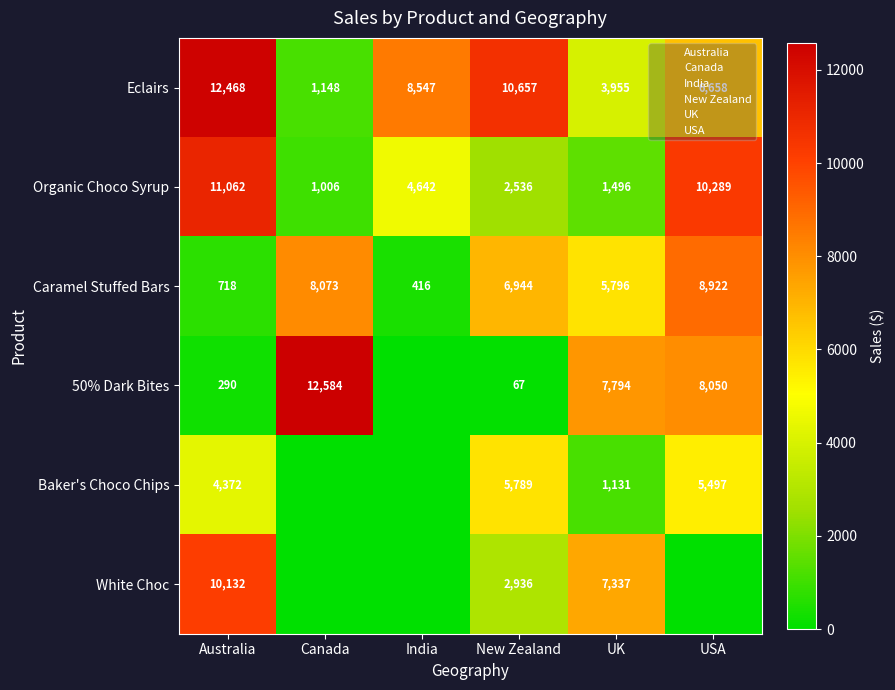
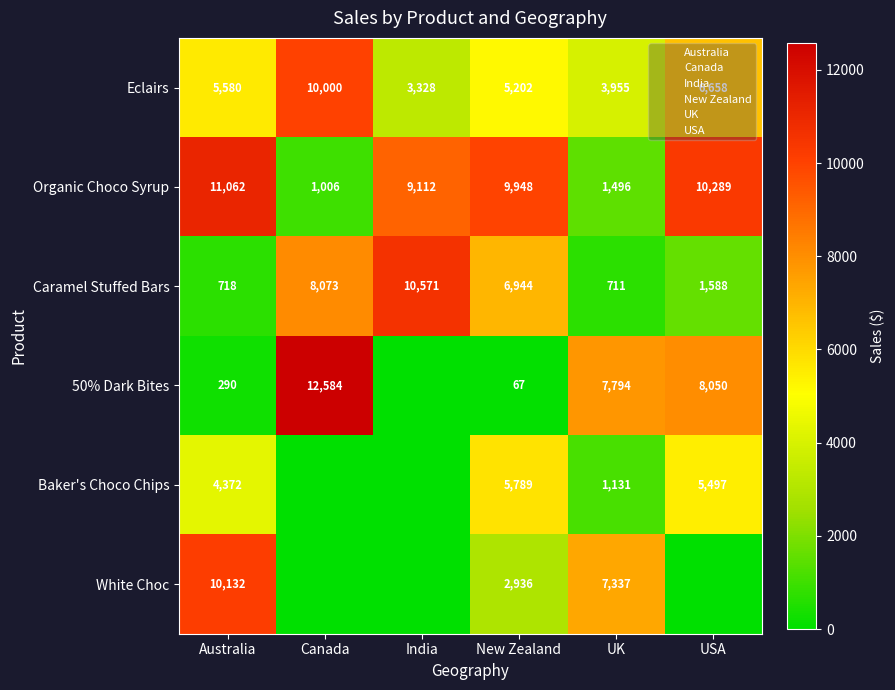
  {
    "Eclairs": {
-     "Australia": "12,468",
-     "Canada": "1,148",
-     "India": "8,547",
-     "New Zealand": "10,657",
+     "Australia": "5,580",
+     "Canada": "10,000",
+     "India": "3,328",
+     "New Zealand": "5,202",
      "UK": "3,955"
    },
    "Organic Choco Syrup": {
      "Australia": "11,062",
      "Canada": "1,006",
-     "India": "4,642",
-     "New Zealand": "2,536",
+     "India": "9,112",
+     "New Zealand": "9,948",
      "UK": "1,496",
      "USA": "10,289"
    },
    "Caramel Stuffed Bars": {
      "Australia": "718",
      "Canada": "8,073",
-     "India": "416",
+     "India": "10,571",
      "New Zealand": "6,944",
-     "UK": "5,796",
-     "USA": "8,922"
+     "UK": "711",
+     "USA": "1,588"
    },
    "50% Dark Bites": {
      "Australia": "290",
      "Canada": "12,584",
      "New Zealand": "67",
      "UK": "7,794",
      "USA": "8,050"
    },
    "Baker's Choco Chips": {
      "Australia": "4,372",
      "New Zealand": "5,789",
      "UK": "1,131",
      "USA": "5,497"
    },
    "White Choc": {
      "Australia": "10,132",
      "New Zealand": "2,936",
      "UK": "7,337"
    }
  }
